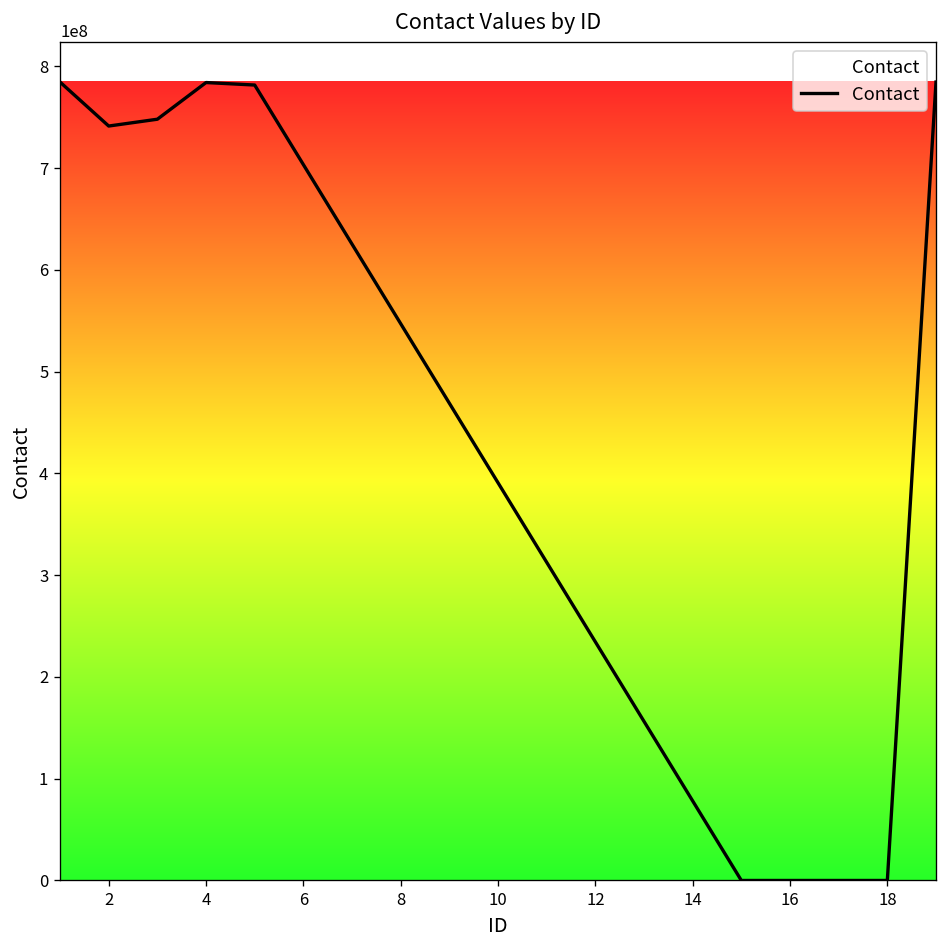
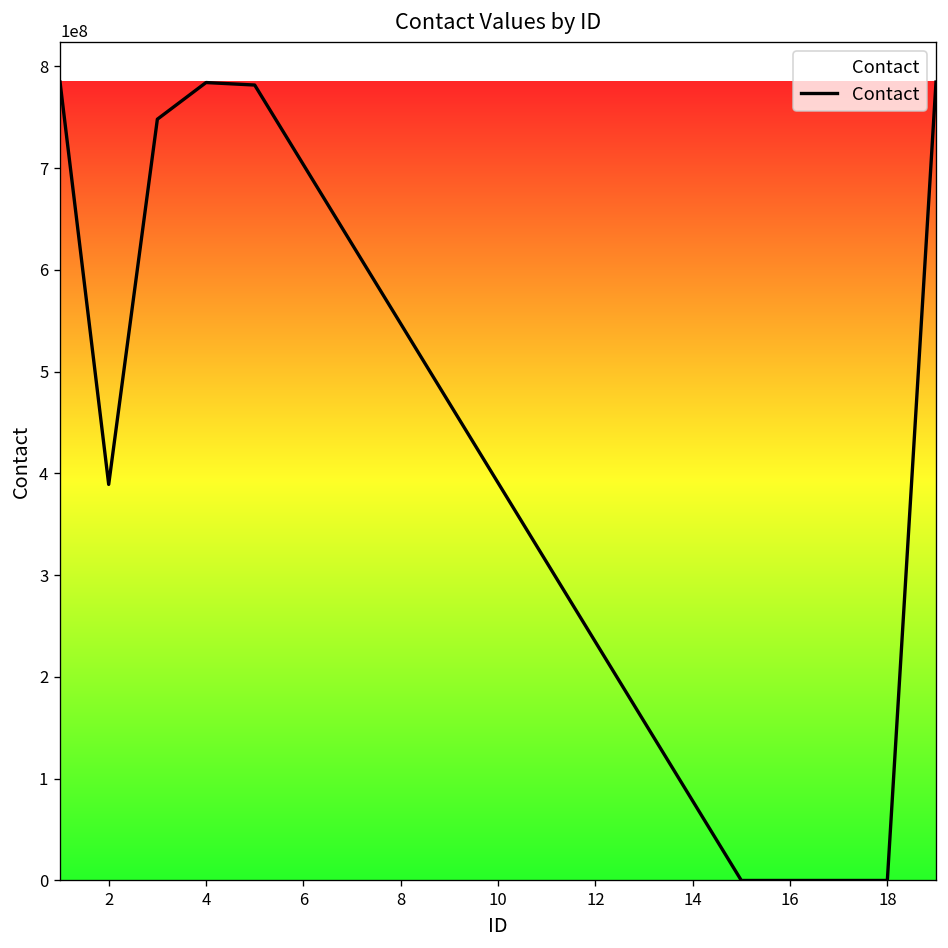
  {
-   "2": 740000000,
+   "2": 390000000,
    "4": 780000000,
    "16": 0,
    "18": 0
  }
